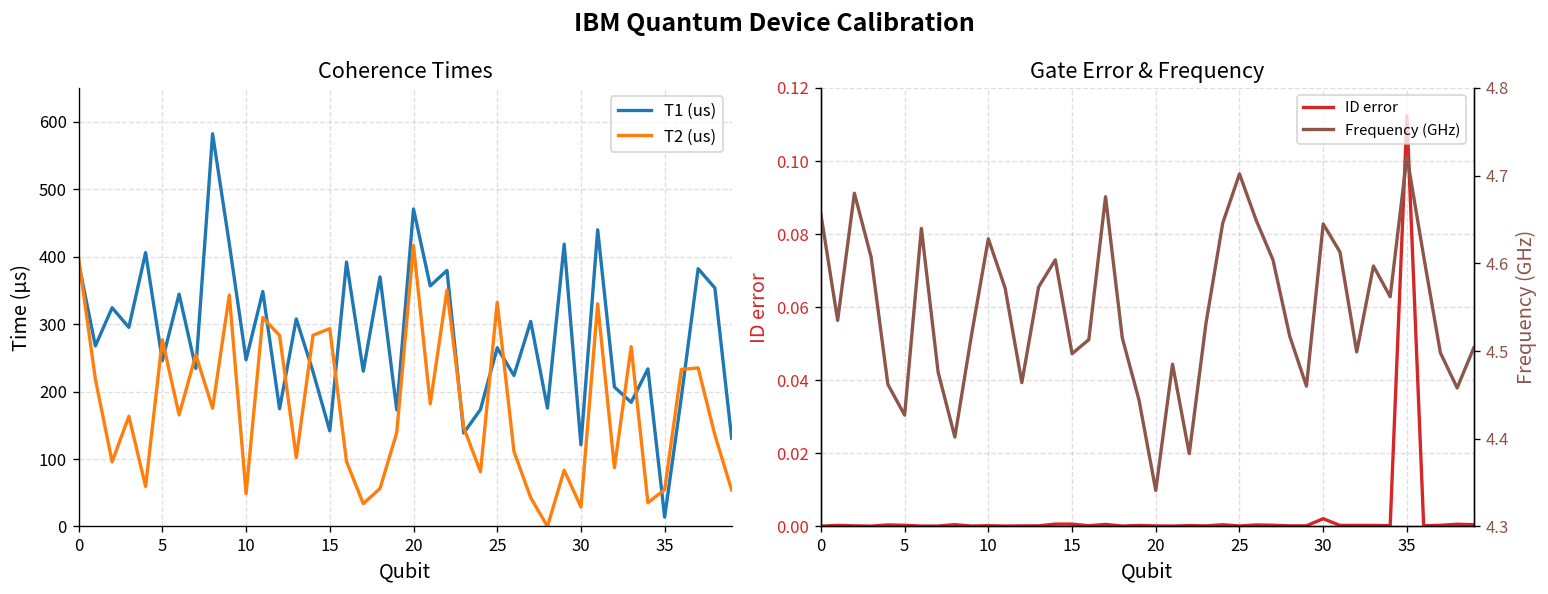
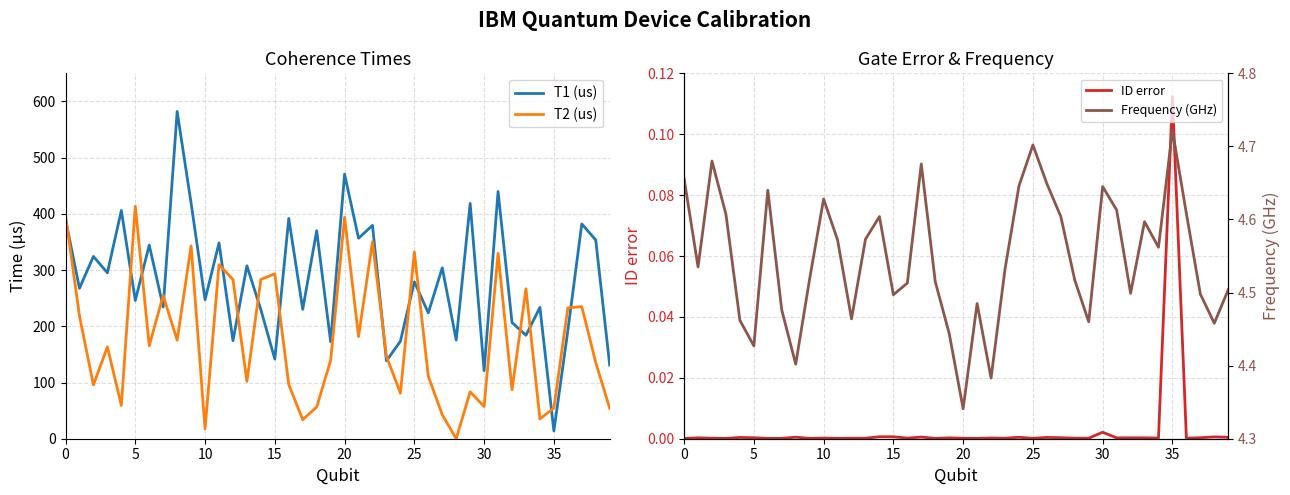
  {
    "Coherence Times": {
      "T1 (us)": {
        "0": 390,
        "5": 250,
        "10": 250,
        "15": 140,
        "20": 470,
-       "25": 260,
+       "25": 280,
        "30": 120,
        "35": 10
      },
      "T2 (us)": {
        "0": 400,
-       "5": 280,
-       "10": 50,
+       "5": 410,
+       "10": 20,
        "15": 290,
-       "20": 420,
+       "20": 390,
        "25": 330,
-       "30": 30,
+       "30": 60,
        "35": 50
      }
    }
  }
